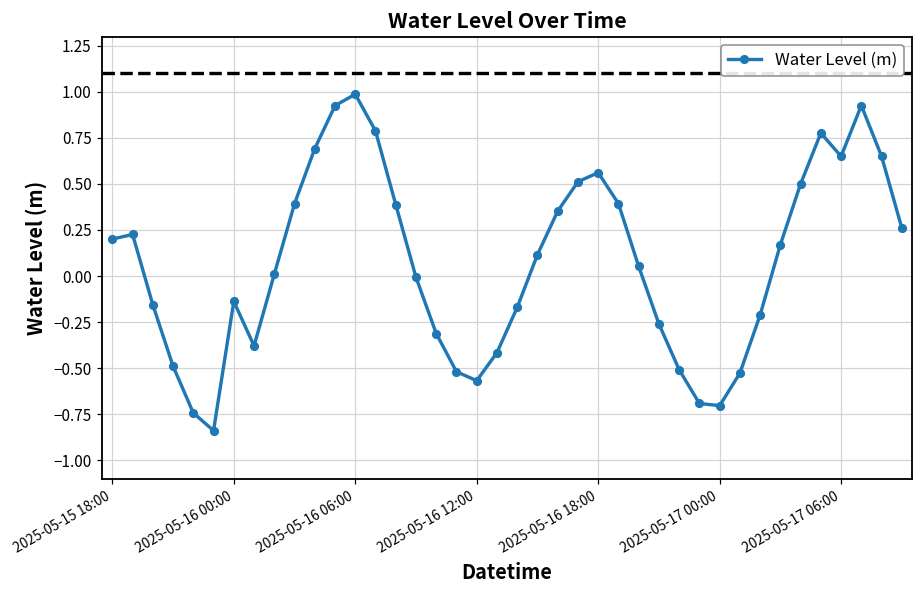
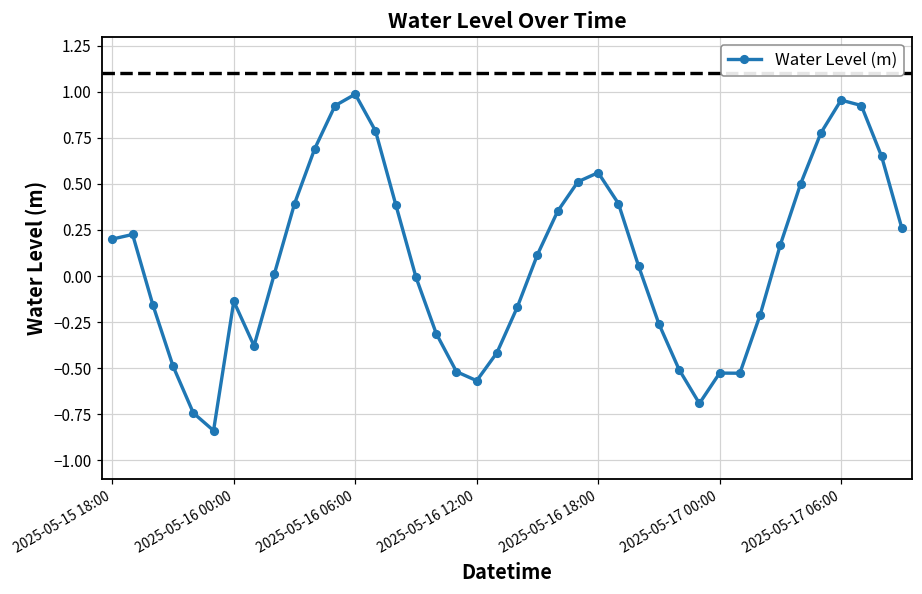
  {
    "2025-05-15 18:00": 0.20,
    "2025-05-16 00:00": -0.14,
    "2025-05-16 06:00": 0.99,
    "2025-05-16 12:00": -0.57,
    "2025-05-16 18:00": 0.56,
-   "2025-05-17 00:00": -0.70,
-   "2025-05-17 06:00": 0.65
+   "2025-05-17 00:00": -0.53,
+   "2025-05-17 06:00": 0.96
  }
